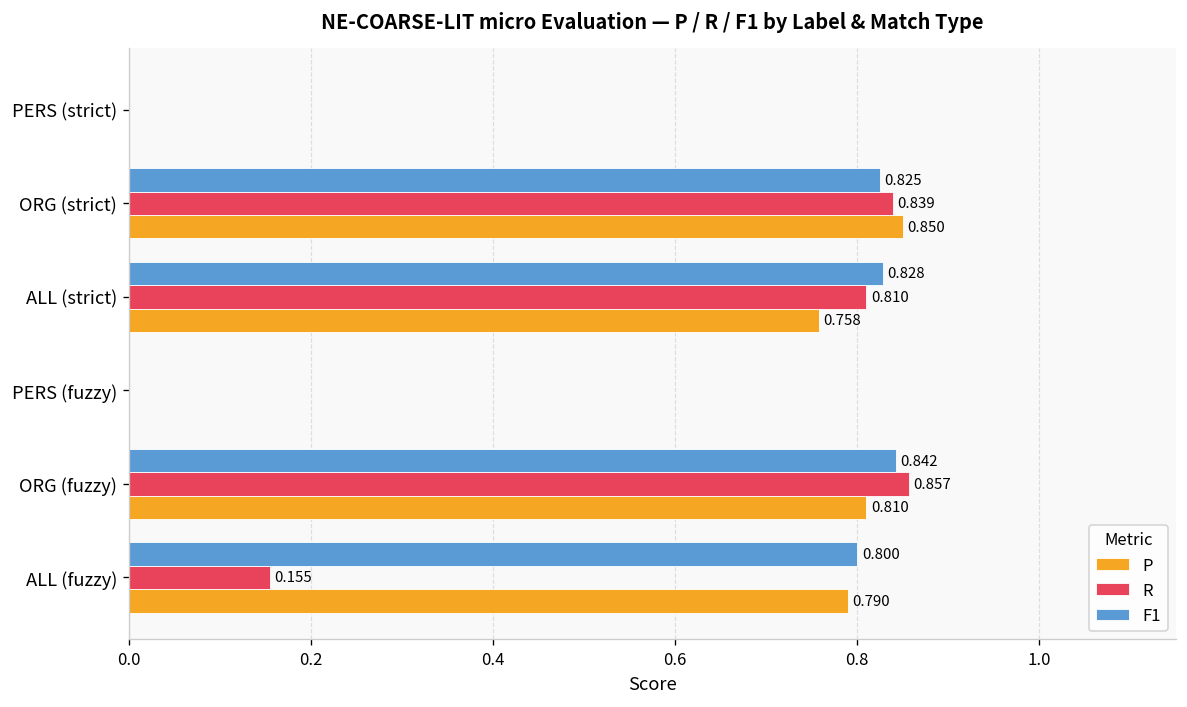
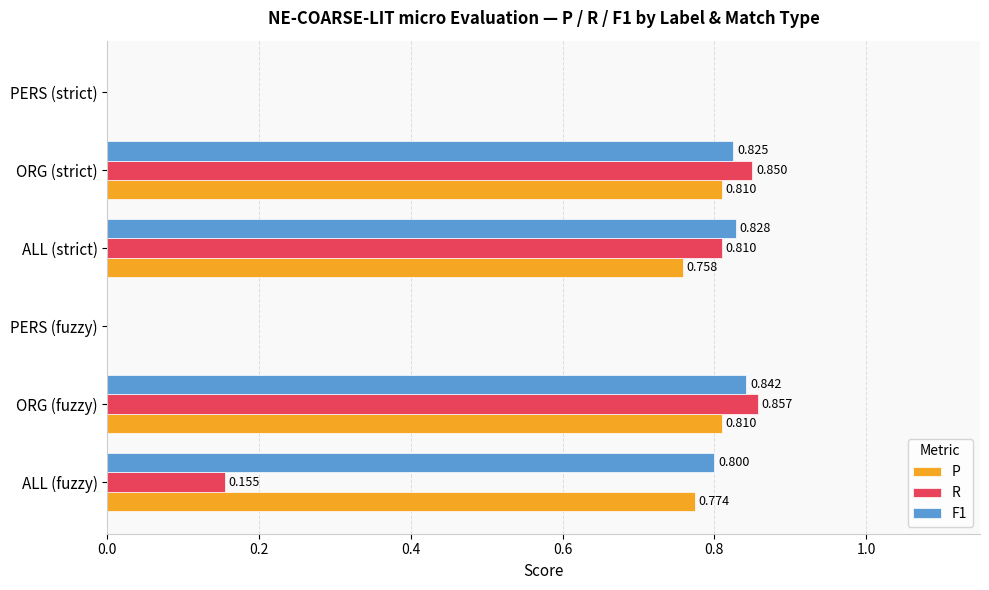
  {
    "P": {
-     "ORG (strict)": 0.850,
+     "ORG (strict)": 0.810,
      "ALL (strict)": 0.758,
      "ORG (fuzzy)": 0.810,
-     "ALL (fuzzy)": 0.790
+     "ALL (fuzzy)": 0.774
    },
    "R": {
-     "ORG (strict)": 0.839,
+     "ORG (strict)": 0.850,
      "ALL (strict)": 0.810,
      "ORG (fuzzy)": 0.857,
      "ALL (fuzzy)": 0.155
    },
    "F1": {
      "ORG (strict)": 0.825,
      "ALL (strict)": 0.828,
      "ORG (fuzzy)": 0.842,
      "ALL (fuzzy)": 0.800
    }
  }
